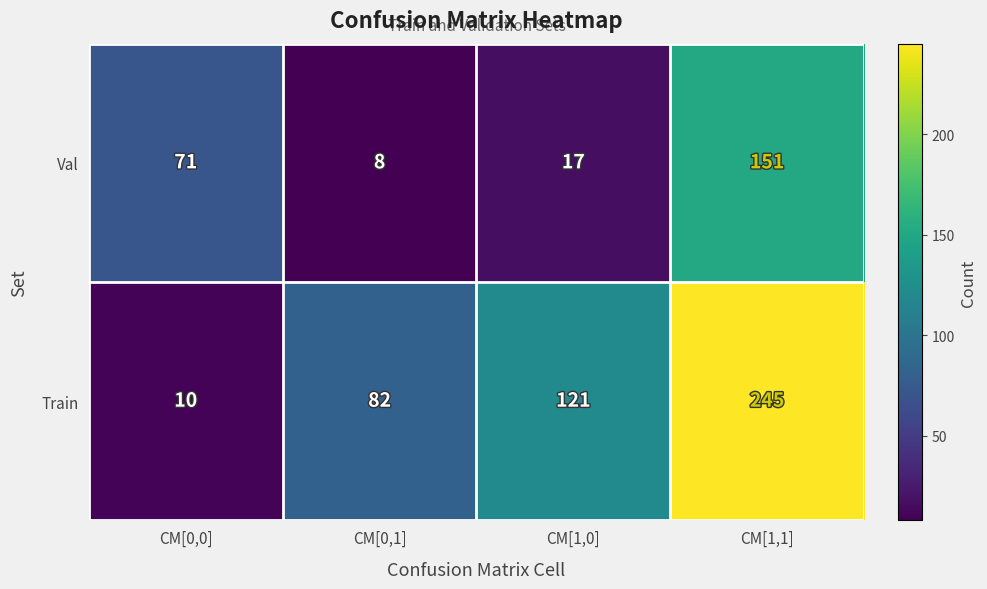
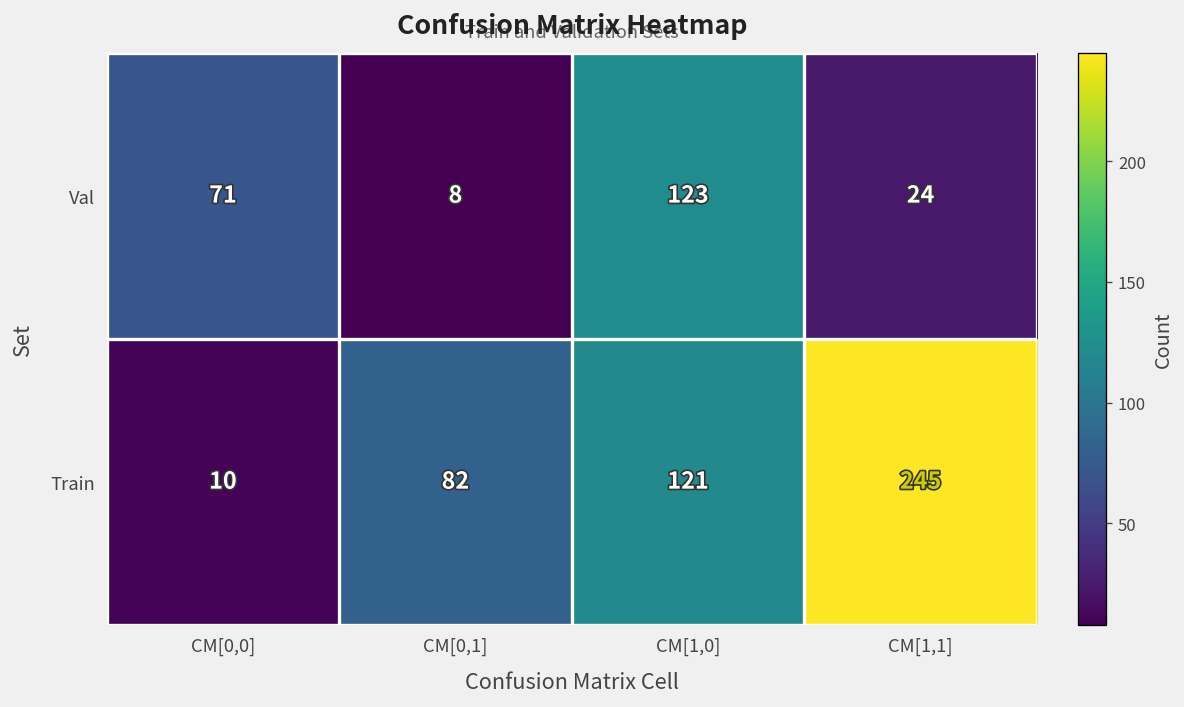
  {
    "Val": {
      "CM[0,0]": 71,
      "CM[0,1]": 8,
-     "CM[1,0]": 17,
-     "CM[1,1]": 151
+     "CM[1,0]": 123,
+     "CM[1,1]": 24
    },
    "Train": {
      "CM[0,0]": 10,
      "CM[0,1]": 82,
      "CM[1,0]": 121,
      "CM[1,1]": 245
    }
  }
